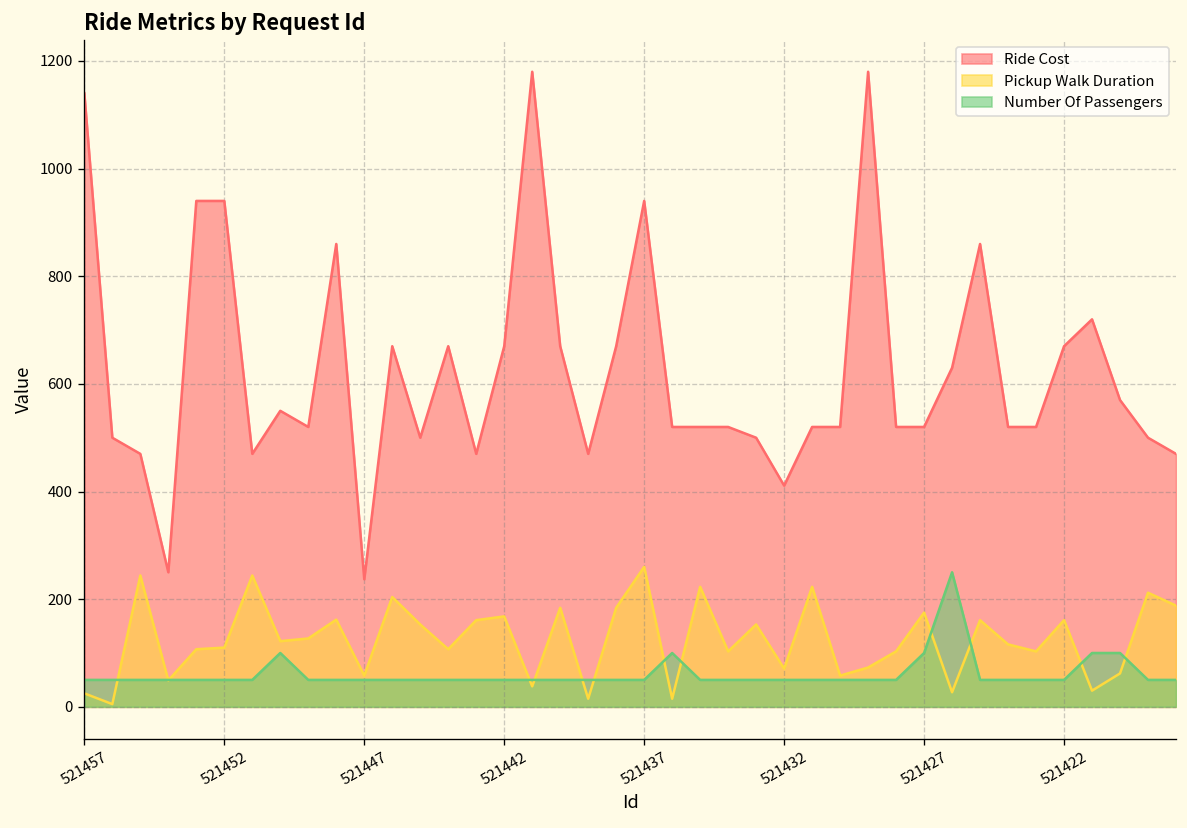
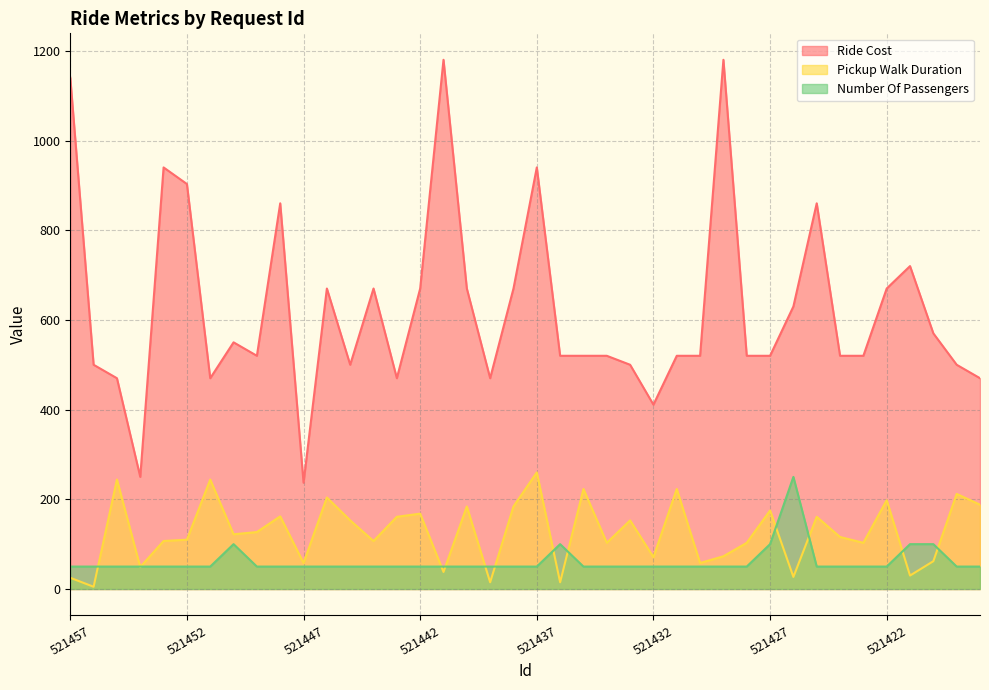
  {
    "Ride Cost": {
      "521457": 1140,
-     "521452": 940,
+     "521452": 900,
      "521447": 240,
      "521442": 670,
      "521437": 940,
      "521432": 410,
      "521427": 520,
      "521422": 670
    },
    "Pickup Walk Duration": {
      "521457": 30,
      "521452": 110,
      "521447": 60,
      "521442": 170,
      "521437": 260,
      "521432": 70,
      "521427": 180,
-     "521422": 160
+     "521422": 200
    },
    "Number Of Passengers": {
      "521457": 50,
      "521452": 50,
      "521447": 50,
      "521442": 50,
      "521437": 50,
      "521432": 50,
      "521427": 100,
      "521422": 50
    }
  }
